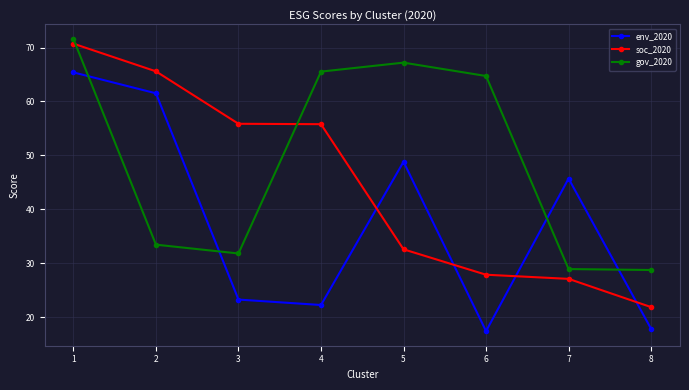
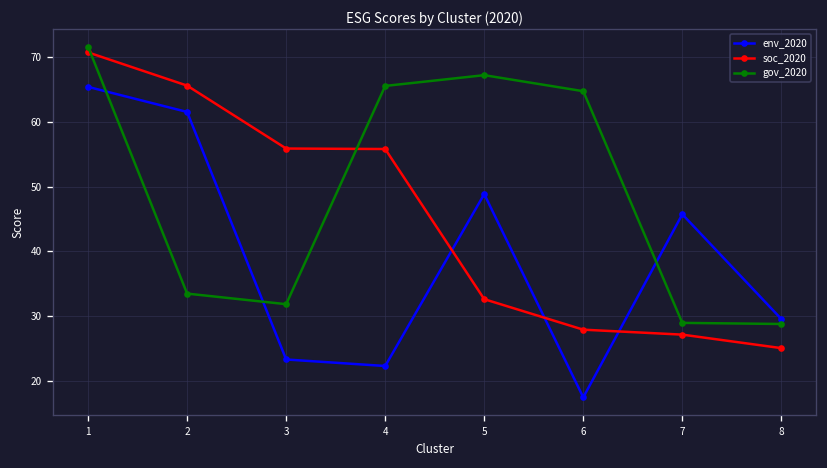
  {
    "env_2020": {
      "1": 65,
      "2": 62,
      "3": 23,
      "4": 22,
      "5": 49,
      "6": 17,
      "7": 46,
-     "8": 18
+     "8": 30
    },
    "soc_2020": {
      "1": 71,
      "2": 66,
      "3": 56,
      "4": 56,
      "5": 33,
      "6": 28,
      "7": 27,
-     "8": 22
+     "8": 25
    },
    "gov_2020": {
      "1": 72,
      "2": 33,
      "3": 32,
      "4": 66,
      "5": 67,
      "6": 65,
      "7": 29,
      "8": 29
    }
  }
